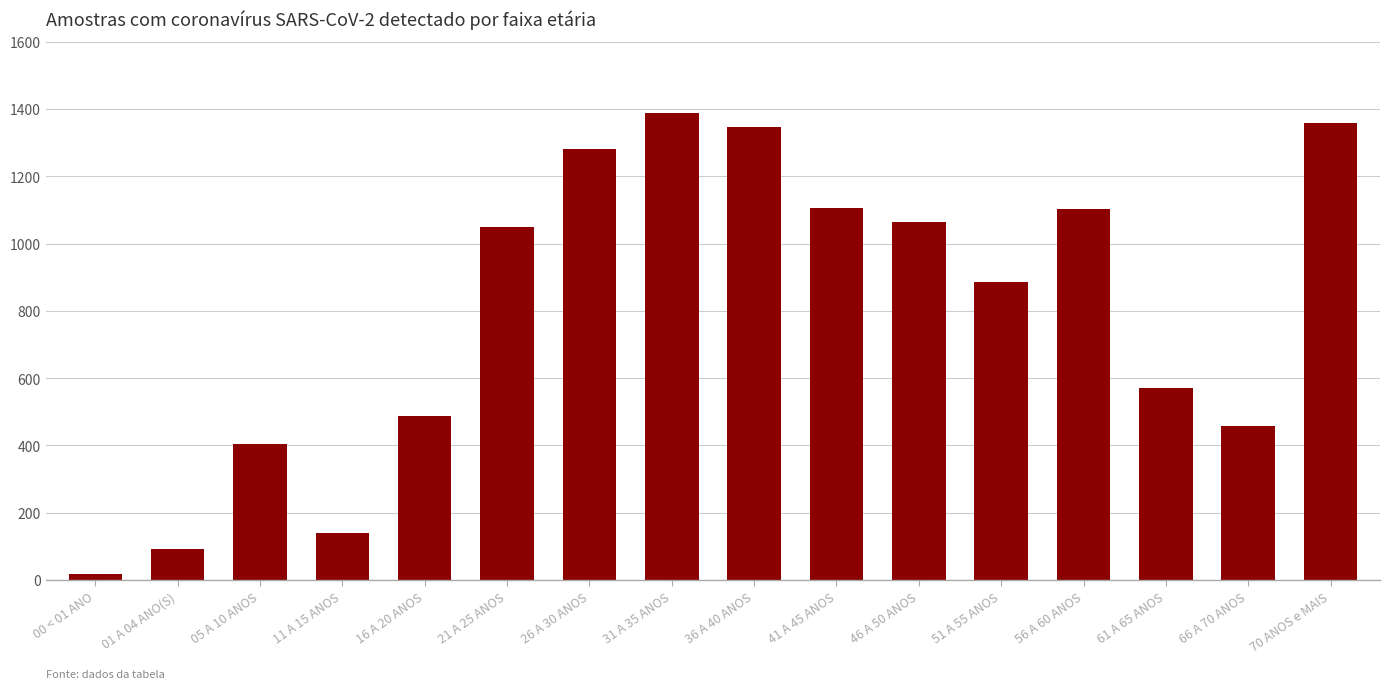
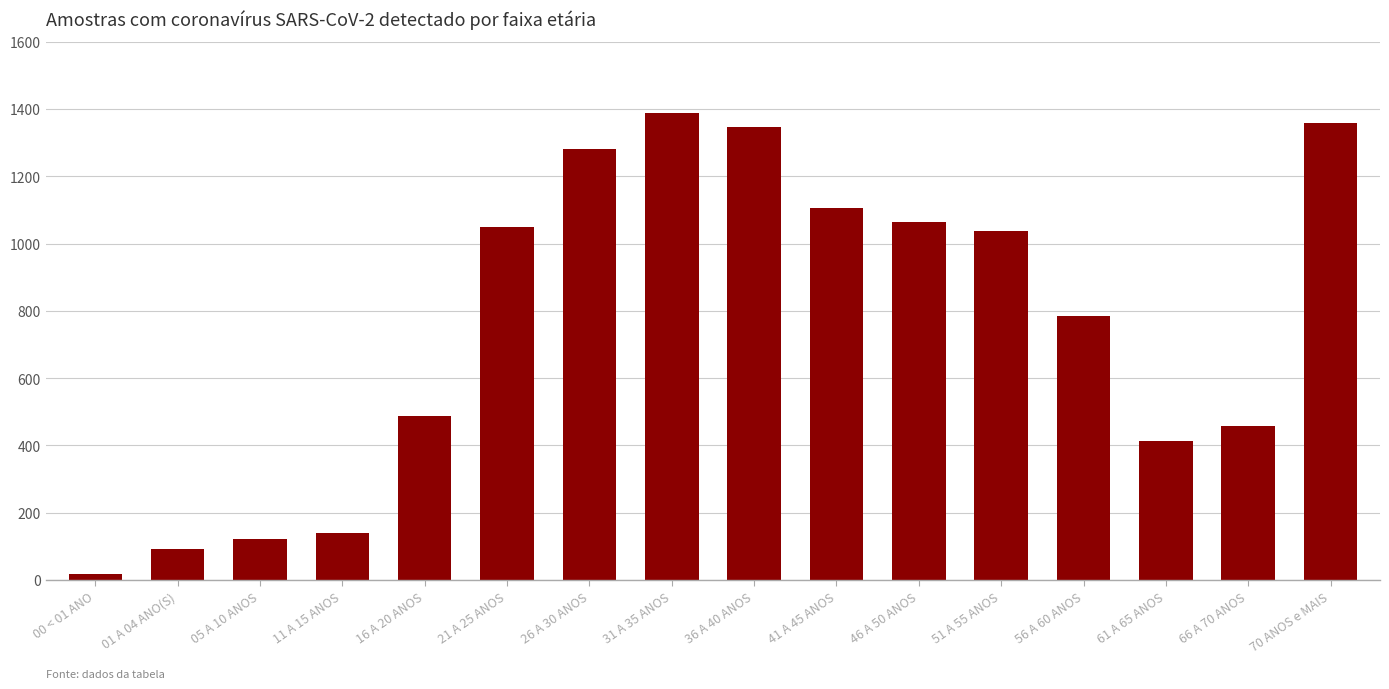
  {
    "00 < 01 ANO": 20,
    "01 A 04 ANO(S)": 90,
-   "05 A 10 ANOS": 400,
+   "05 A 10 ANOS": 120,
    "11 A 15 ANOS": 140,
    "16 A 20 ANOS": 490,
    "21 A 25 ANOS": 1050,
    "26 A 30 ANOS": 1280,
    "31 A 35 ANOS": 1390,
    "36 A 40 ANOS": 1350,
    "41 A 45 ANOS": 1110,
    "46 A 50 ANOS": 1060,
-   "51 A 55 ANOS": 890,
-   "56 A 60 ANOS": 1100,
-   "61 A 65 ANOS": 570,
+   "51 A 55 ANOS": 1040,
+   "56 A 60 ANOS": 790,
+   "61 A 65 ANOS": 410,
    "66 A 70 ANOS": 460,
    "70 ANOS e MAIS": 1360
  }
